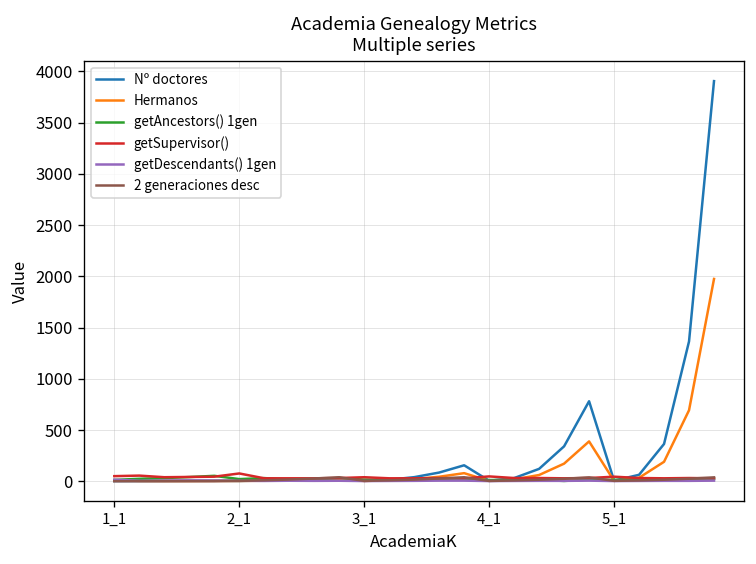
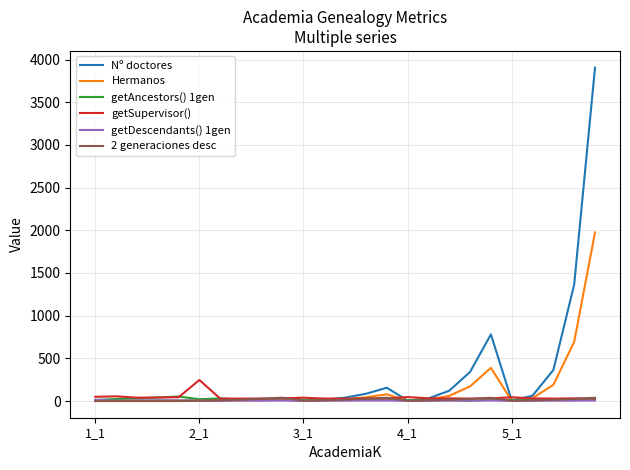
  {
    "getSupervisor()": {
      "1_1": 0,
-     "2_1": 100,
+     "2_1": 200,
      "4_1": 0,
      "5_1": 0
    }
  }
